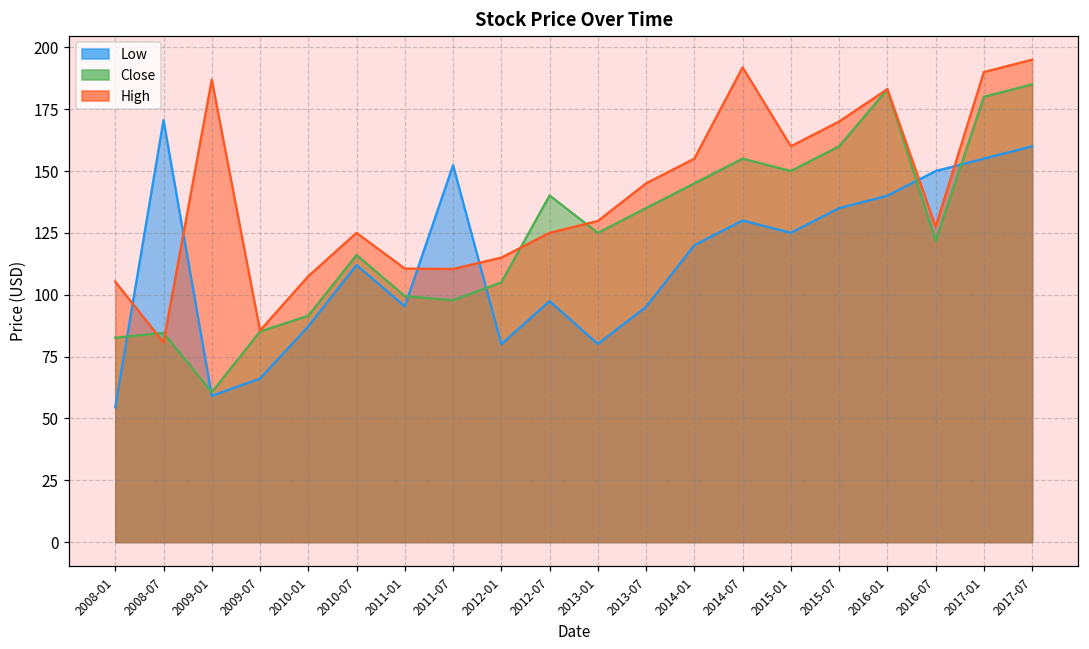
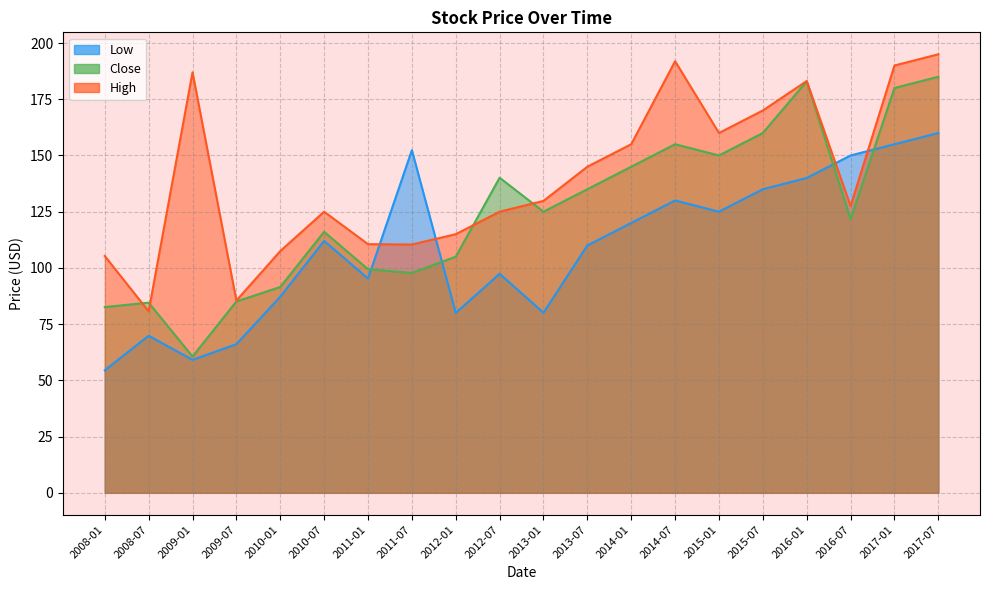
  {
    "Low": {
      "2008-01": 55,
-     "2008-07": 171,
+     "2008-07": 70,
      "2009-01": 59,
      "2009-07": 66,
      "2010-01": 87,
      "2010-07": 112,
      "2011-01": 95,
      "2011-07": 152,
      "2012-01": 80,
      "2012-07": 97,
      "2013-01": 80,
-     "2013-07": 95,
+     "2013-07": 110,
      "2014-01": 120,
      "2014-07": 130,
      "2015-01": 125,
      "2015-07": 135,
      "2016-01": 140,
      "2016-07": 150,
      "2017-01": 155,
      "2017-07": 160
    },
    "Close": {
      "2008-01": 83,
      "2008-07": 85,
      "2009-01": 61,
      "2010-01": 92,
      "2010-07": 116,
      "2011-01": 99,
      "2011-07": 98,
      "2012-01": 105,
      "2012-07": 140,
      "2013-01": 125,
      "2013-07": 135,
      "2014-01": 145,
      "2014-07": 155,
      "2015-01": 150,
      "2015-07": 160,
      "2016-07": 122,
      "2017-01": 180,
      "2017-07": 185
    },
    "High": {
      "2008-01": 105,
      "2008-07": 81,
      "2009-01": 187,
      "2010-01": 107,
      "2010-07": 125,
      "2011-01": 111,
      "2011-07": 110,
      "2012-01": 115,
      "2012-07": 125,
      "2013-01": 130,
      "2013-07": 145,
      "2014-01": 155,
      "2014-07": 192,
      "2015-01": 160,
      "2015-07": 170,
      "2016-07": 128,
      "2017-01": 190,
      "2017-07": 195
    }
  }
